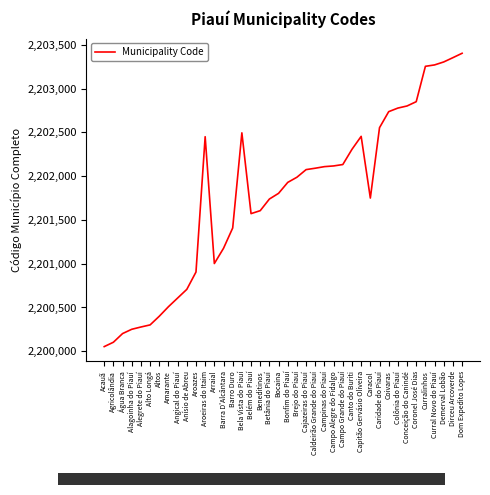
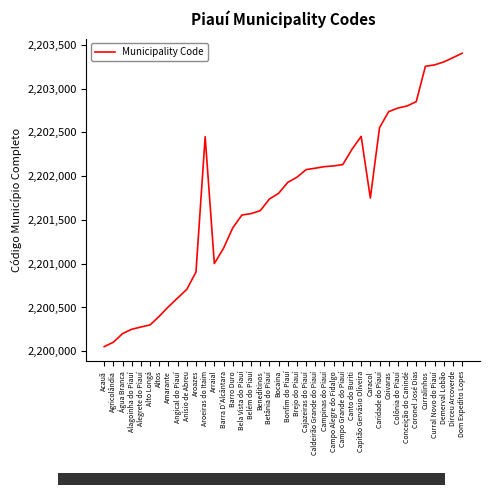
  {
    "Acauã": "2,200,100",
    "Agricolândia": "2,200,100",
    "Água Branca": "2,200,200",
    "Alagoinha do Piauí": "2,200,300",
    "Alegrete do Piauí": "2,200,300",
    "Alto Longá": "2,200,300",
    "Altos": "2,200,400",
    "Amarante": "2,200,500",
    "Angical do Piauí": "2,200,600",
    "Anísio de Abreu": "2,200,700",
    "Aroazes": "2,200,900",
    "Aroeiras do Itaim": "2,202,500",
    "Arraial": "2,201,000",
    "Barra D'Alcântara": "2,201,200",
    "Barro Duro": "2,201,400",
-   "Bela Vista do Piauí": "2,202,500",
+   "Bela Vista do Piauí": "2,201,600",
    "Belém do Piauí": "2,201,600",
    "Beneditinos": "2,201,600",
    "Betânia do Piauí": "2,201,700",
    "Bocaina": "2,201,800",
    "Bonfim do Piauí": "2,201,900",
    "Brejo do Piauí": "2,202,000",
    "Cajazeiras do Piauí": "2,202,100",
    "Caldeirão Grande do Piauí": "2,202,100",
    "Campinas do Piauí": "2,202,100",
    "Campo Alegre do Fidalgo": "2,202,100",
    "Campo Grande do Piauí": "2,202,100",
    "Canto do Buriti": "2,202,300",
    "Capitão Gervásio Oliveira": "2,202,500",
    "Caracol": "2,201,800",
    "Caridade do Piauí": "2,202,600",
    "Coivaras": "2,202,700",
    "Colônia do Piauí": "2,202,800",
    "Conceição do Canindé": "2,202,800",
    "Coronel José Dias": "2,202,900",
    "Curralinhos": "2,203,300",
    "Curral Novo do Piauí": "2,203,300",
    "Demerval Lobão": "2,203,300",
    "Dirceu Arcoverde": "2,203,400",
    "Dom Expedito Lopes": "2,203,400"
  }
